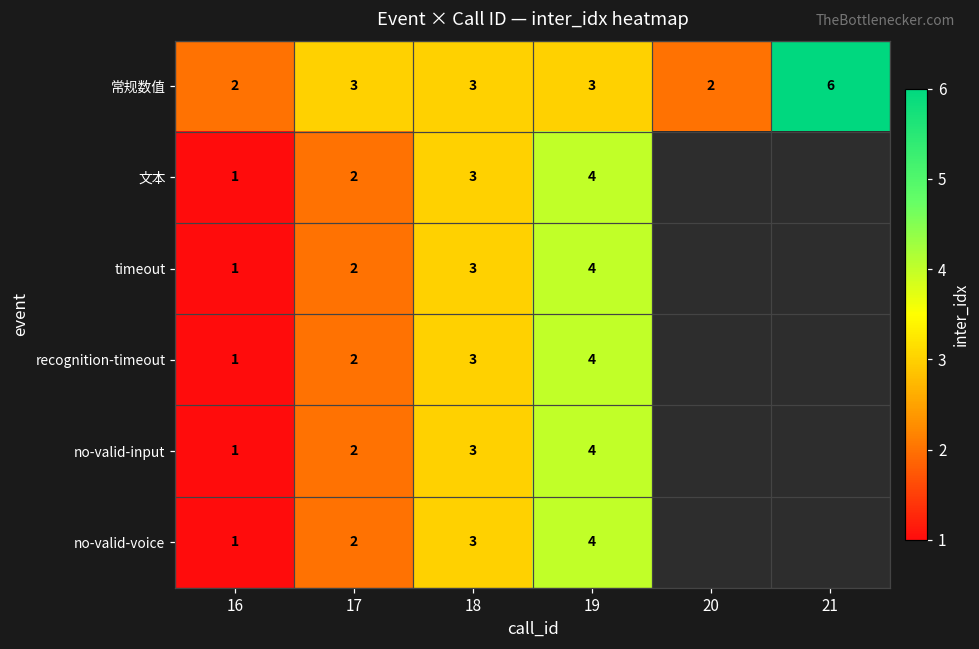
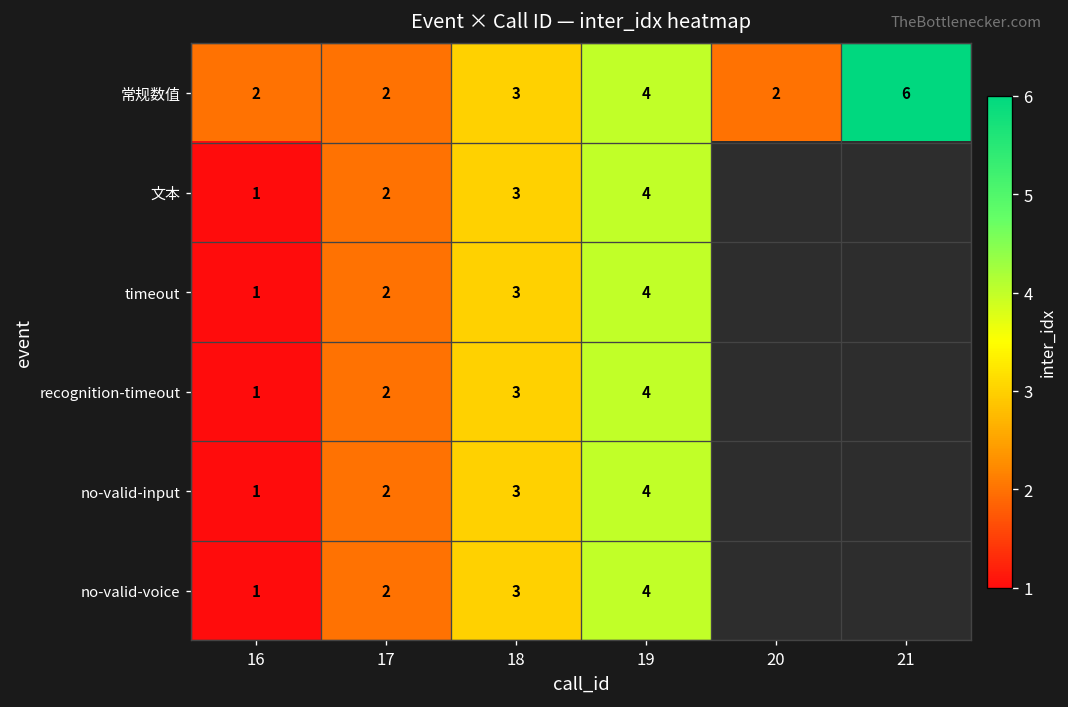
  {
    "常规数值": {
      "16": 2,
-     "17": 3,
+     "17": 2,
      "18": 3,
-     "19": 3,
+     "19": 4,
      "20": 2,
      "21": 6
    },
    "文本": {
      "16": 1,
      "17": 2,
      "18": 3,
      "19": 4
    },
    "timeout": {
      "16": 1,
      "17": 2,
      "18": 3,
      "19": 4
    },
    "recognition-timeout": {
      "16": 1,
      "17": 2,
      "18": 3,
      "19": 4
    },
    "no-valid-input": {
      "16": 1,
      "17": 2,
      "18": 3,
      "19": 4
    },
    "no-valid-voice": {
      "16": 1,
      "17": 2,
      "18": 3,
      "19": 4
    }
  }
